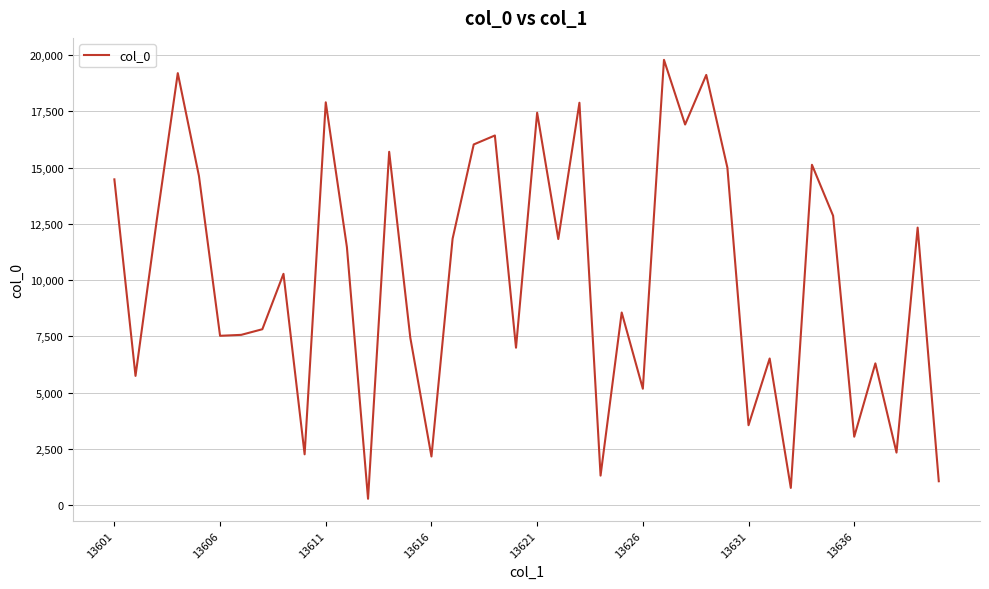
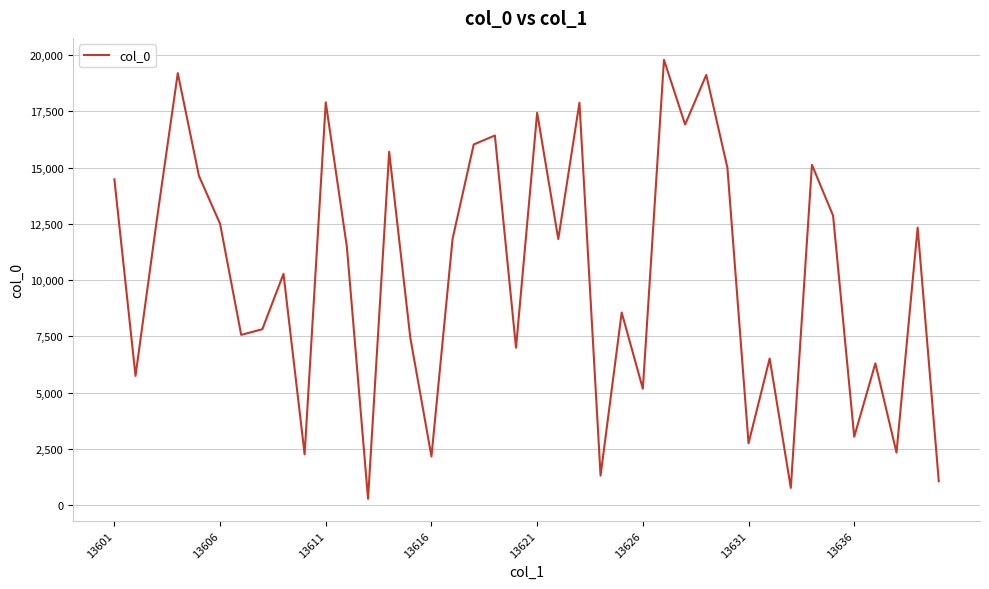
  {
    "13601": "14,500",
-   "13606": "7,500",
+   "13606": "12,500",
    "13611": "17,900",
    "13616": "2,200",
    "13621": "17,400",
    "13626": "5,200",
-   "13631": "3,600",
+   "13631": "2,800",
    "13636": "3,000"
  }
